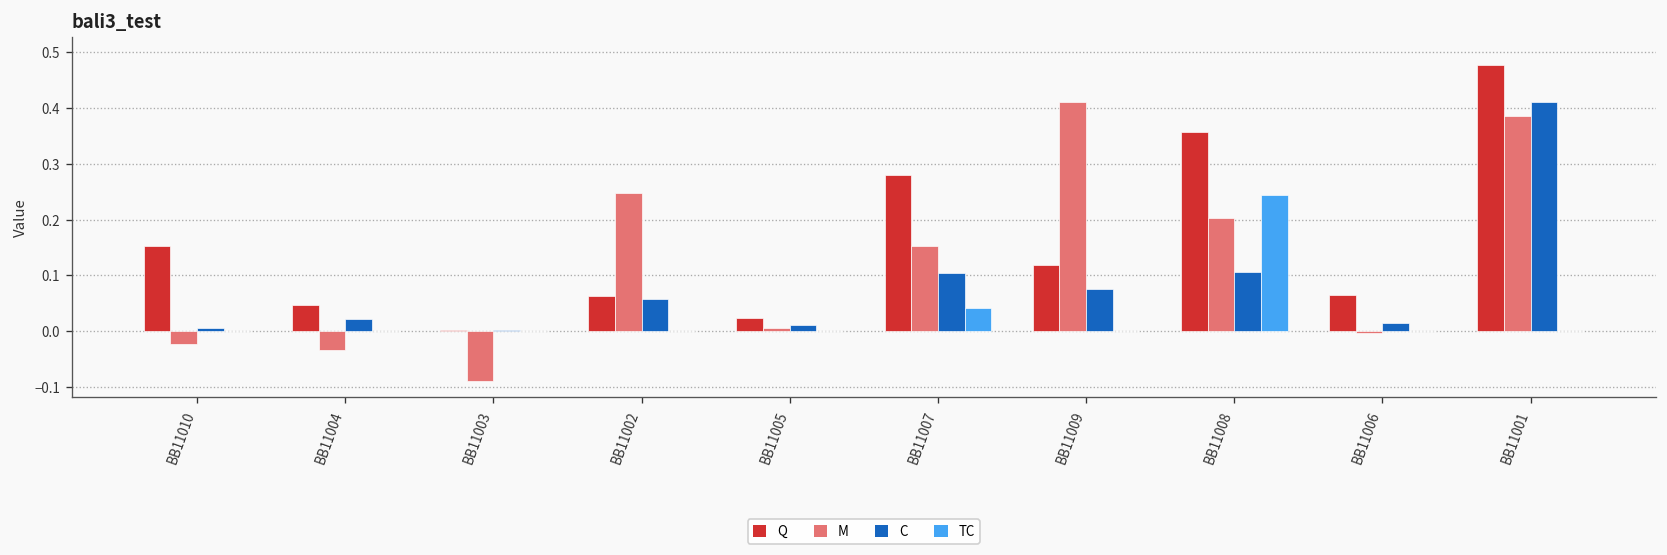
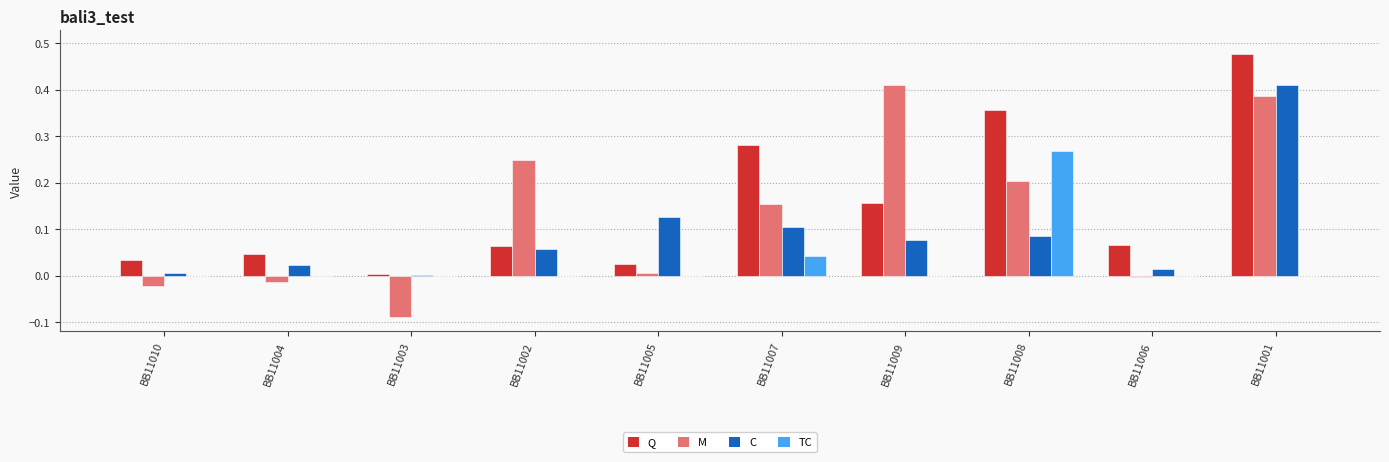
  {
    "Q": {
-     "BB11010": 0.15,
+     "BB11010": 0.03,
      "BB11004": 0.05,
      "BB11002": 0.06,
      "BB11005": 0.02,
      "BB11007": 0.28,
-     "BB11009": 0.12,
+     "BB11009": 0.16,
      "BB11008": 0.36,
      "BB11006": 0.06,
      "BB11001": 0.48
    },
    "M": {
      "BB11010": -0.02,
-     "BB11004": -0.03,
+     "BB11004": -0.01,
      "BB11003": -0.09,
      "BB11002": 0.25,
      "BB11005": 0.01,
      "BB11007": 0.15,
      "BB11009": 0.41,
      "BB11008": 0.20,
      "BB11001": 0.39
    },
    "C": {
      "BB11010": 0.01,
      "BB11004": 0.02,
      "BB11002": 0.06,
-     "BB11005": 0.01,
+     "BB11005": 0.13,
      "BB11007": 0.10,
      "BB11009": 0.08,
-     "BB11008": 0.11,
+     "BB11008": 0.09,
      "BB11006": 0.01,
      "BB11001": 0.41
    },
    "TC": {
      "BB11010": 0.00,
      "BB11004": 0.00,
      "BB11003": 0.00,
      "BB11002": 0.00,
      "BB11005": 0.00,
      "BB11007": 0.04,
      "BB11009": 0.00,
-     "BB11008": 0.25,
+     "BB11008": 0.27,
      "BB11006": 0.00,
      "BB11001": 0.00
    }
  }
